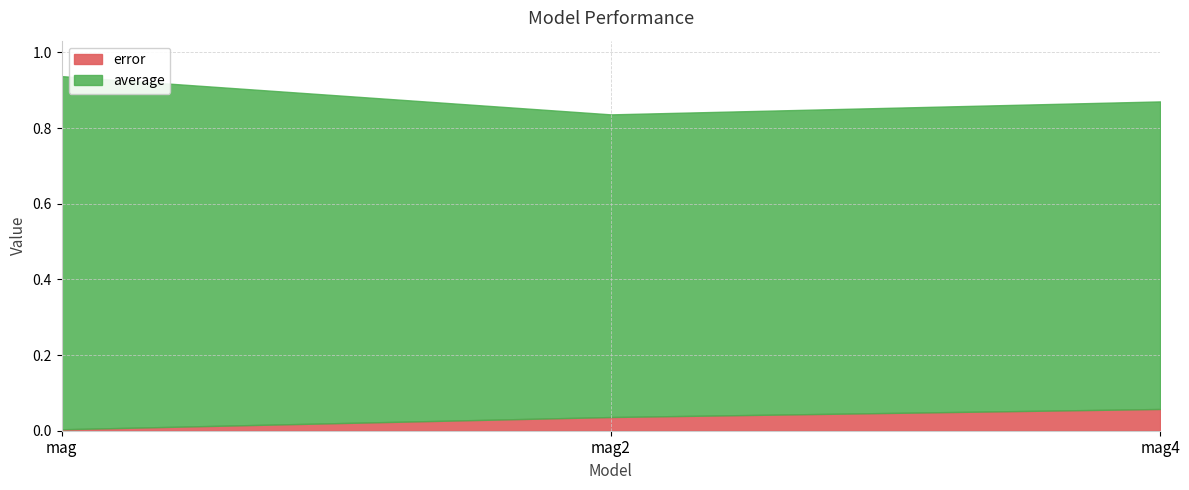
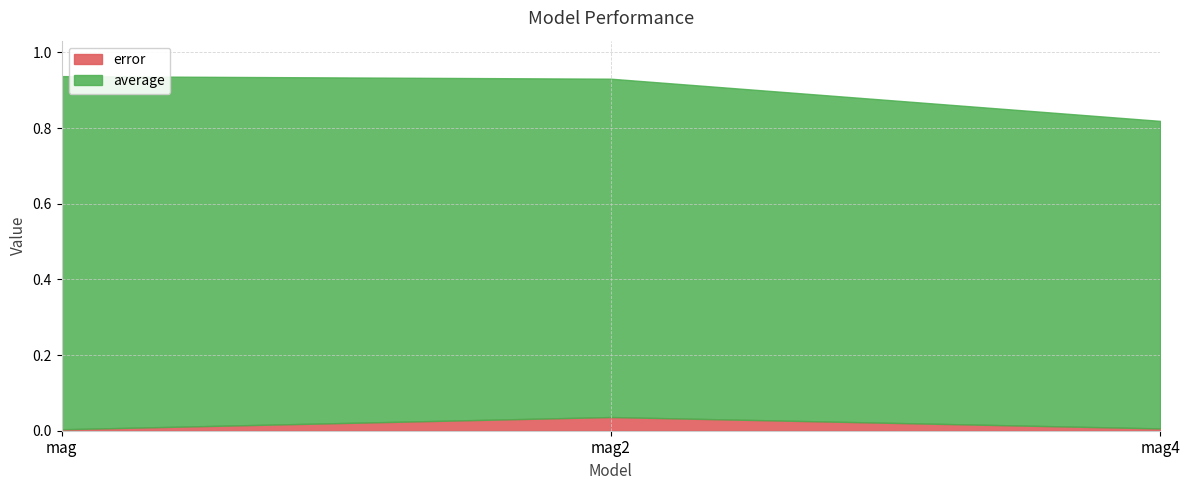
  {
    "error": {
      "mag2": 0.04,
-     "mag4": 0.06
+     "mag4": 0.01
    },
    "average": {
      "mag": 0.93,
-     "mag2": 0.80,
+     "mag2": 0.89,
      "mag4": 0.81
    }
  }
